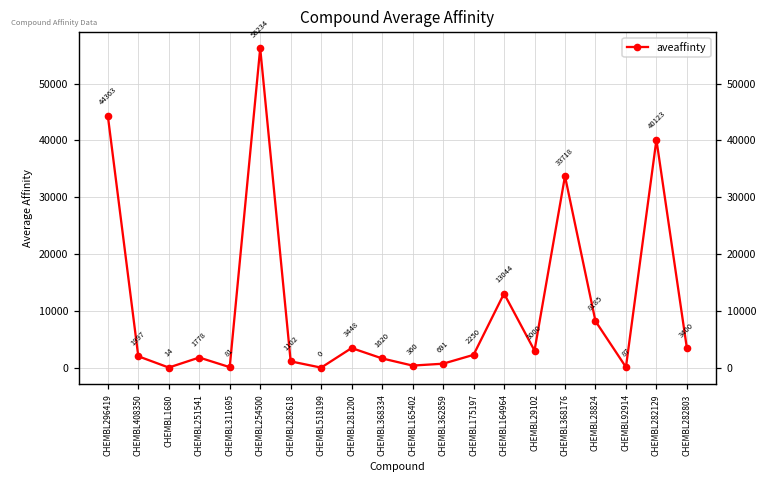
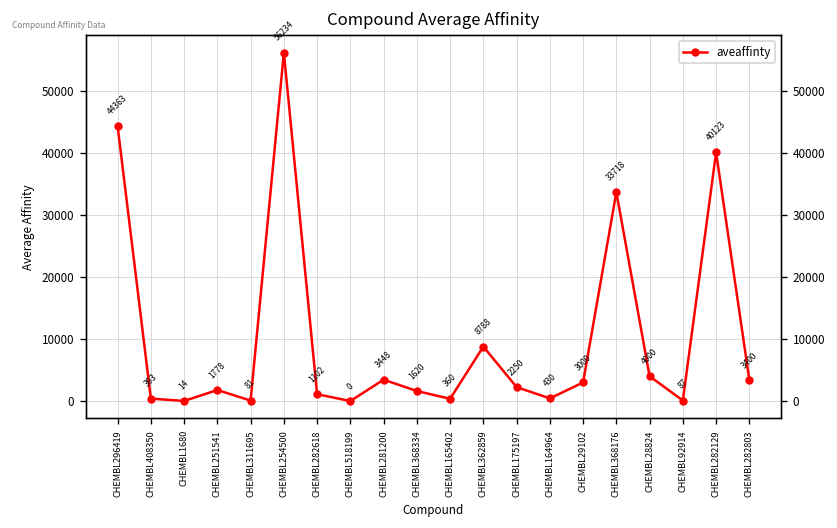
  {
    "CHEMBL296419": 44363,
-   "CHEMBL408350": 1997,
+   "CHEMBL408350": 393,
    "CHEMBL1680": 14,
    "CHEMBL251541": 1778,
    "CHEMBL311695": 81,
    "CHEMBL254500": 56234,
    "CHEMBL282618": 1102,
    "CHEMBL518199": 0,
    "CHEMBL281200": 3448,
    "CHEMBL368334": 1620,
    "CHEMBL165402": 360,
-   "CHEMBL362859": 691,
+   "CHEMBL362859": 8788,
    "CHEMBL175197": 2250,
-   "CHEMBL164964": 13044,
+   "CHEMBL164964": 430,
    "CHEMBL29102": 3000,
    "CHEMBL368176": 33718,
-   "CHEMBL28824": 8185,
+   "CHEMBL28824": 4000,
    "CHEMBL92914": 87,
    "CHEMBL282129": 40123,
    "CHEMBL282803": 3400
  }
